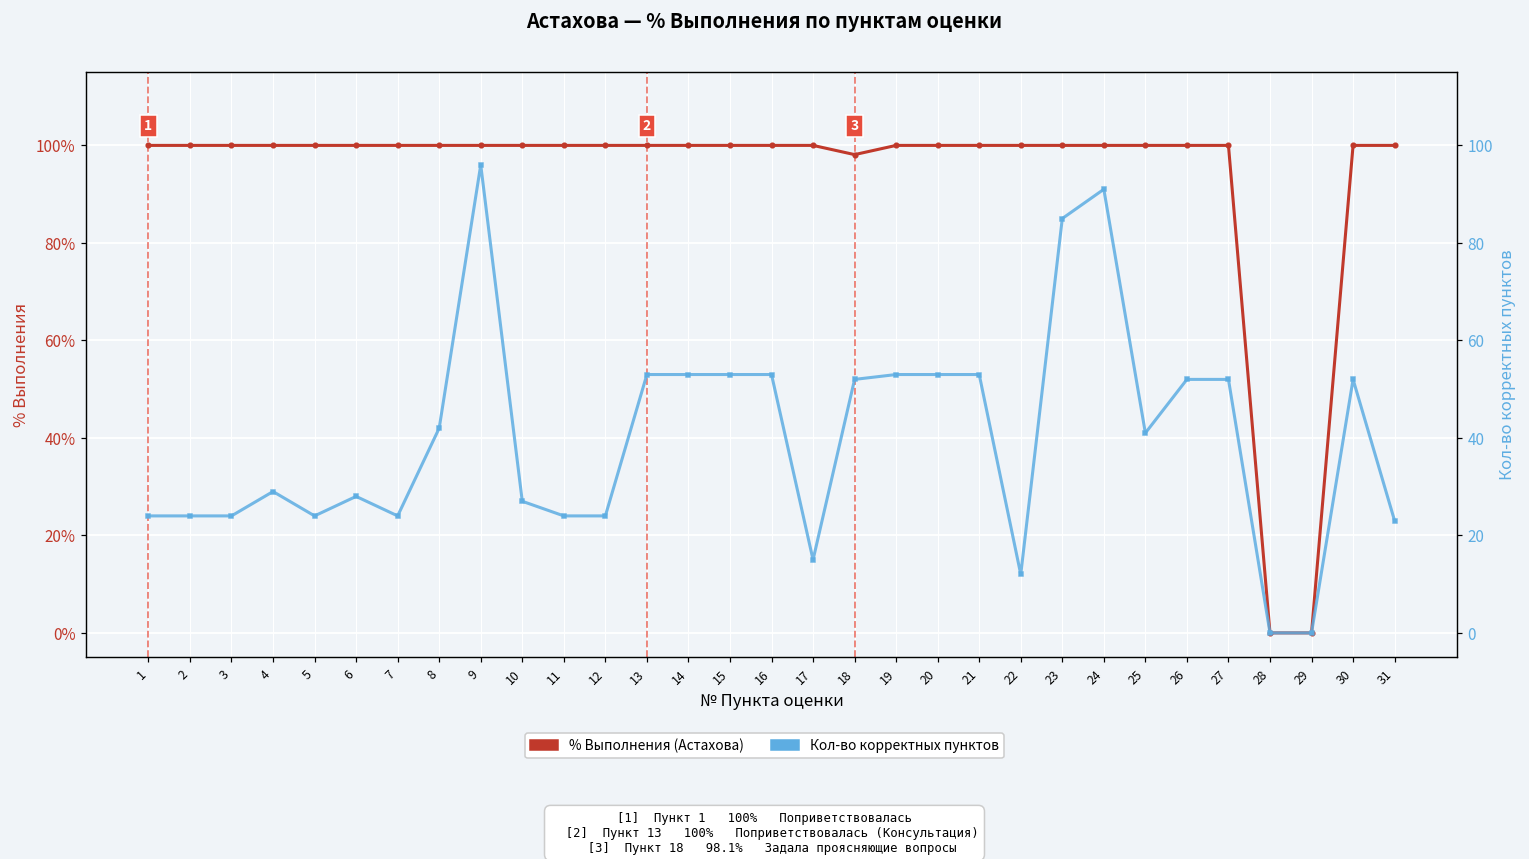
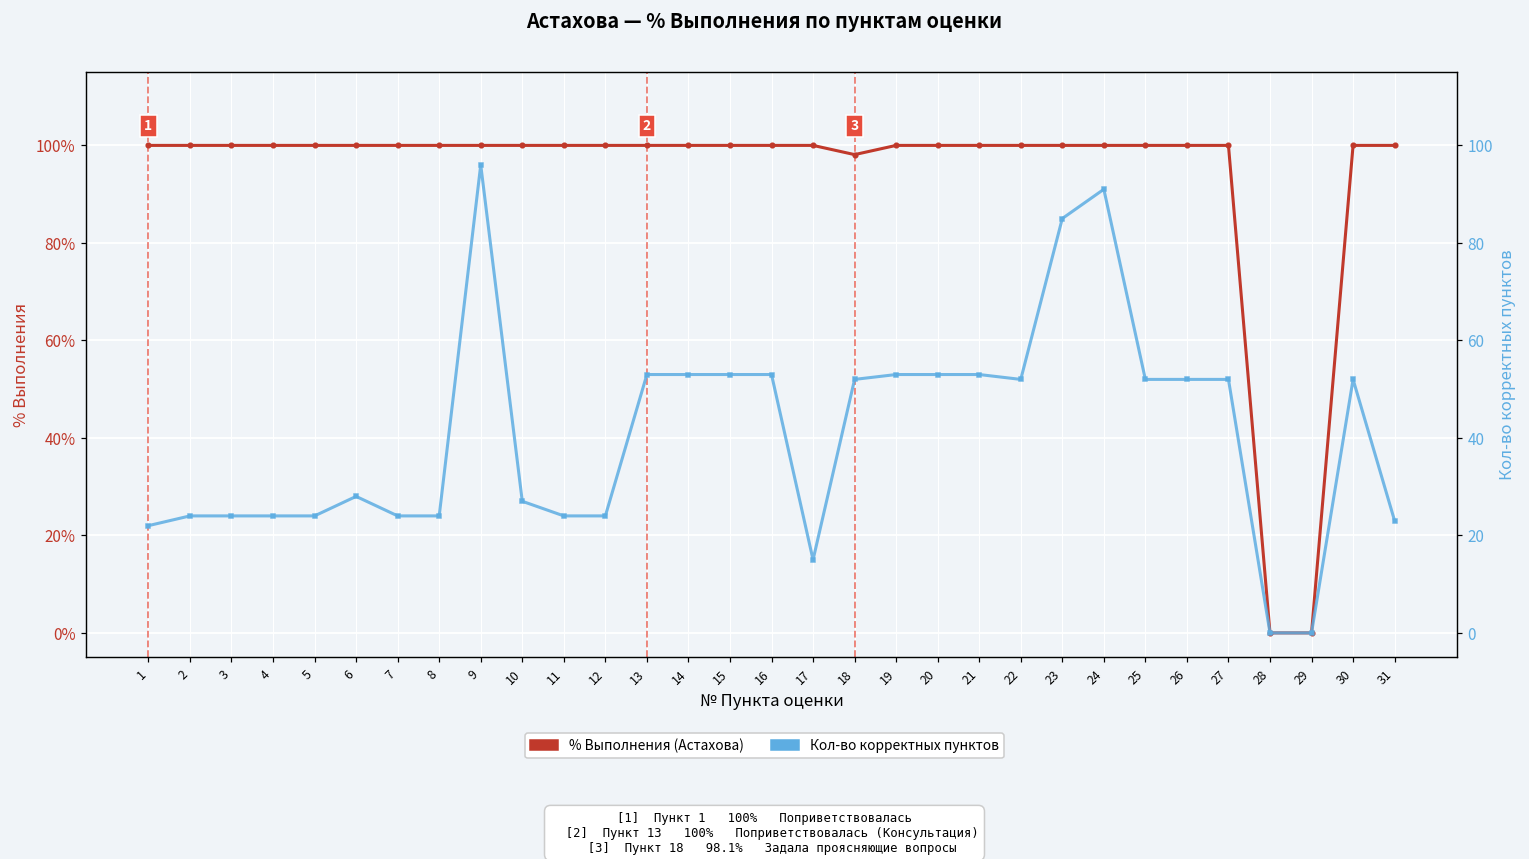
  {
    "Кол-во корректных пунктов": {
-     "1": 24,
+     "1": 22,
      "2": 24,
      "3": 24,
-     "4": 29,
+     "4": 24,
      "5": 24,
      "6": 28,
      "7": 24,
-     "8": 42,
+     "8": 24,
      "9": 96,
      "10": 27,
      "11": 24,
      "12": 24,
      "13": 53,
      "14": 53,
      "15": 53,
      "16": 53,
      "17": 15,
      "18": 52,
      "19": 53,
      "20": 53,
      "21": 53,
-     "22": 12,
+     "22": 52,
      "23": 85,
      "24": 91,
-     "25": 41,
+     "25": 52,
      "26": 52,
      "27": 52,
      "28": 0,
      "29": 0,
      "30": 52,
      "31": 23
    }
  }
